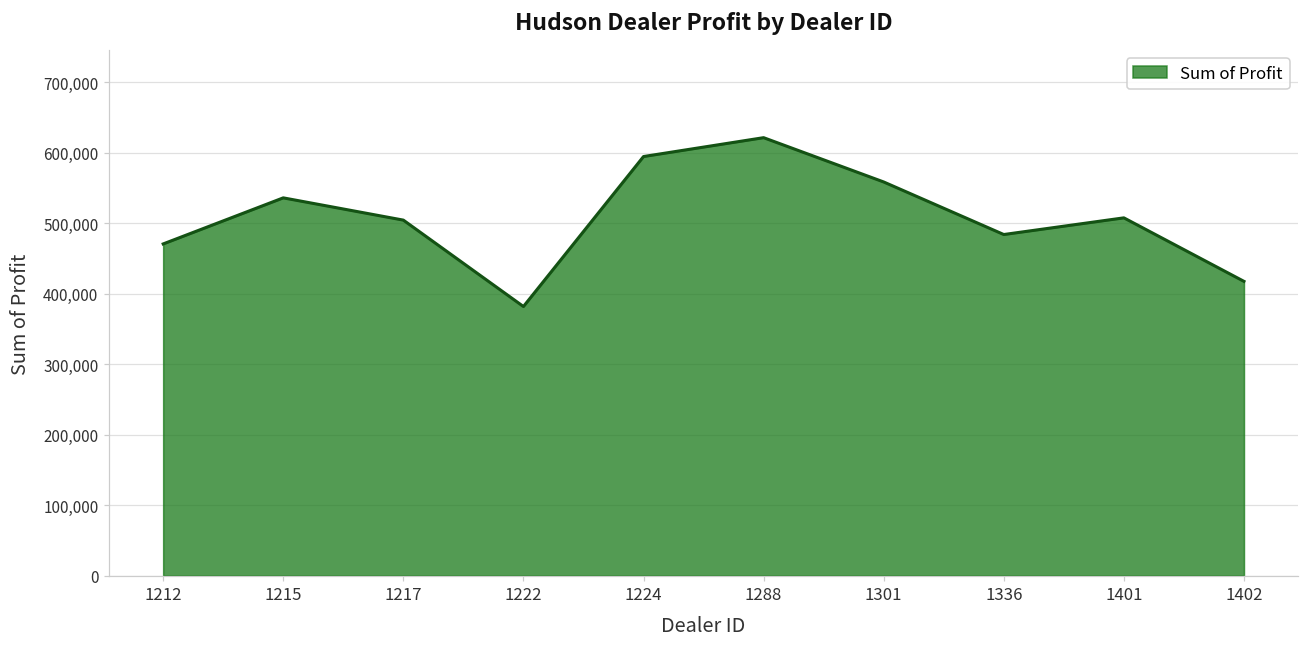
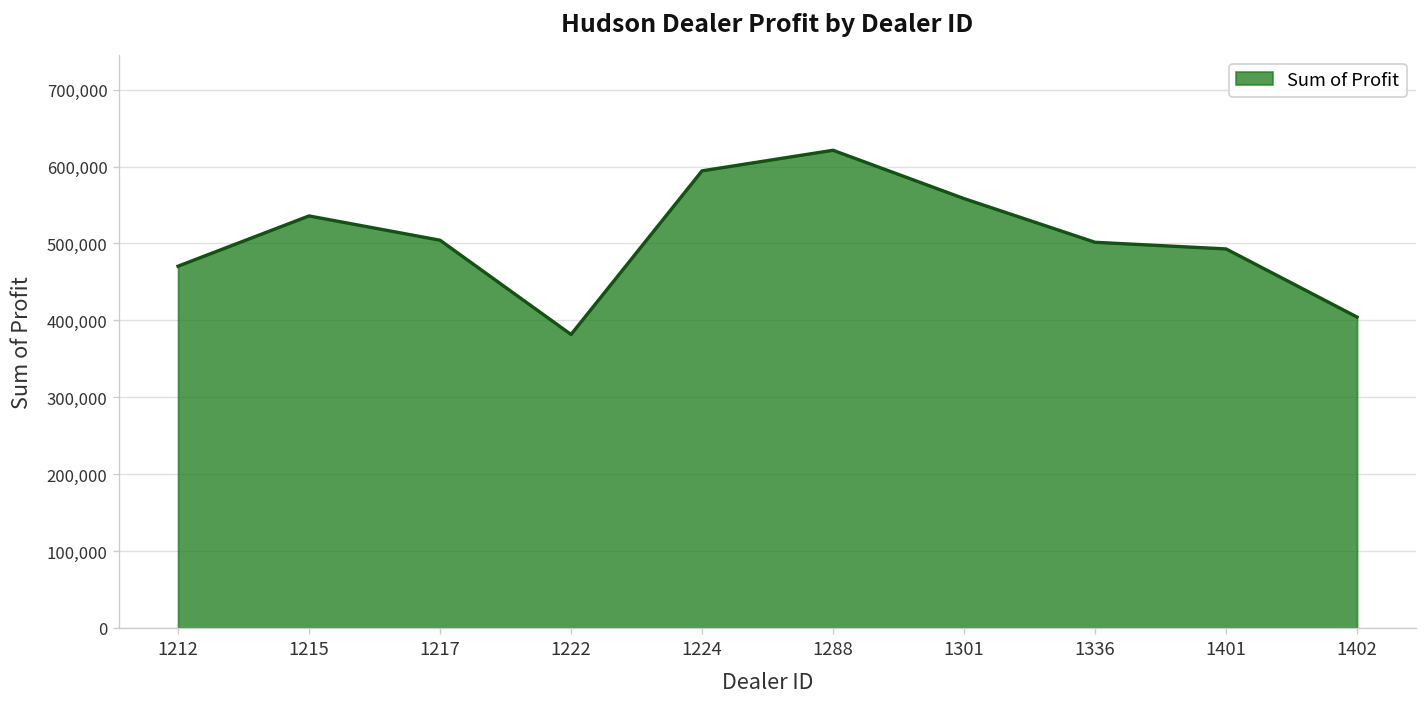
  {
    "1212": "470,000",
    "1215": "540,000",
    "1217": "500,000",
    "1222": "380,000",
    "1224": "590,000",
    "1288": "620,000",
    "1301": "560,000",
-   "1336": "480,000",
-   "1401": "510,000",
-   "1402": "420,000"
+   "1336": "500,000",
+   "1401": "490,000",
+   "1402": "400,000"
  }
